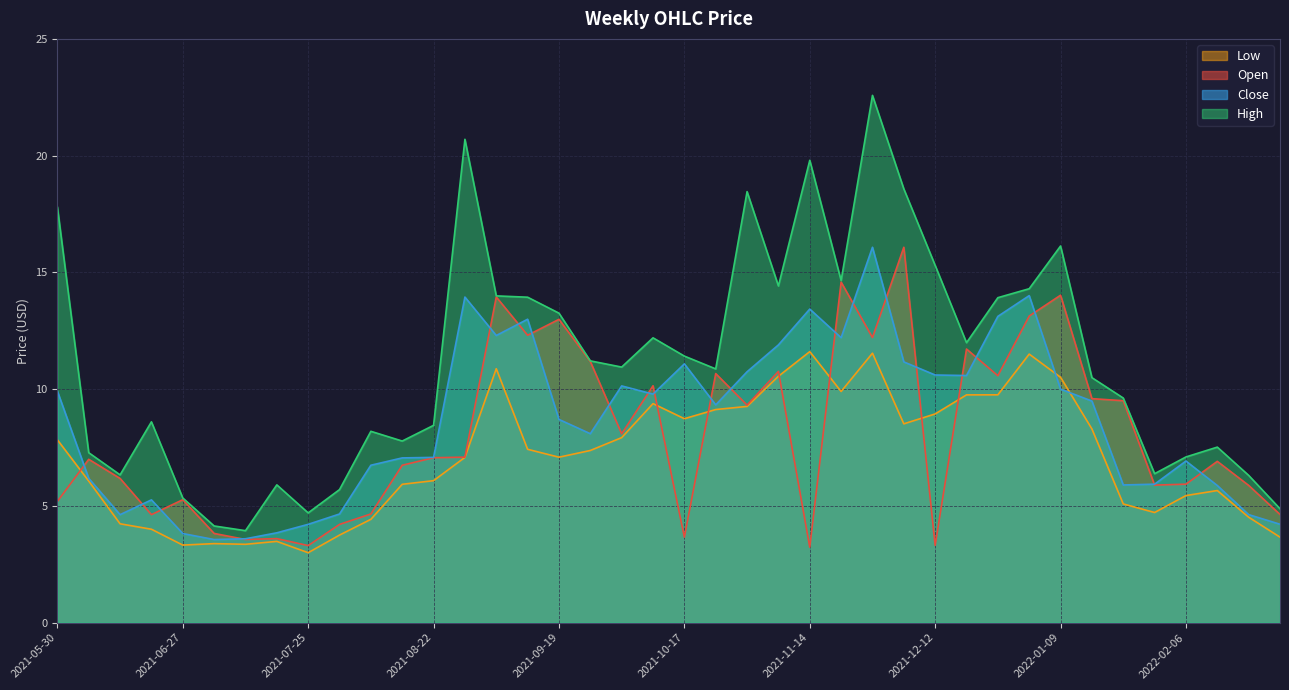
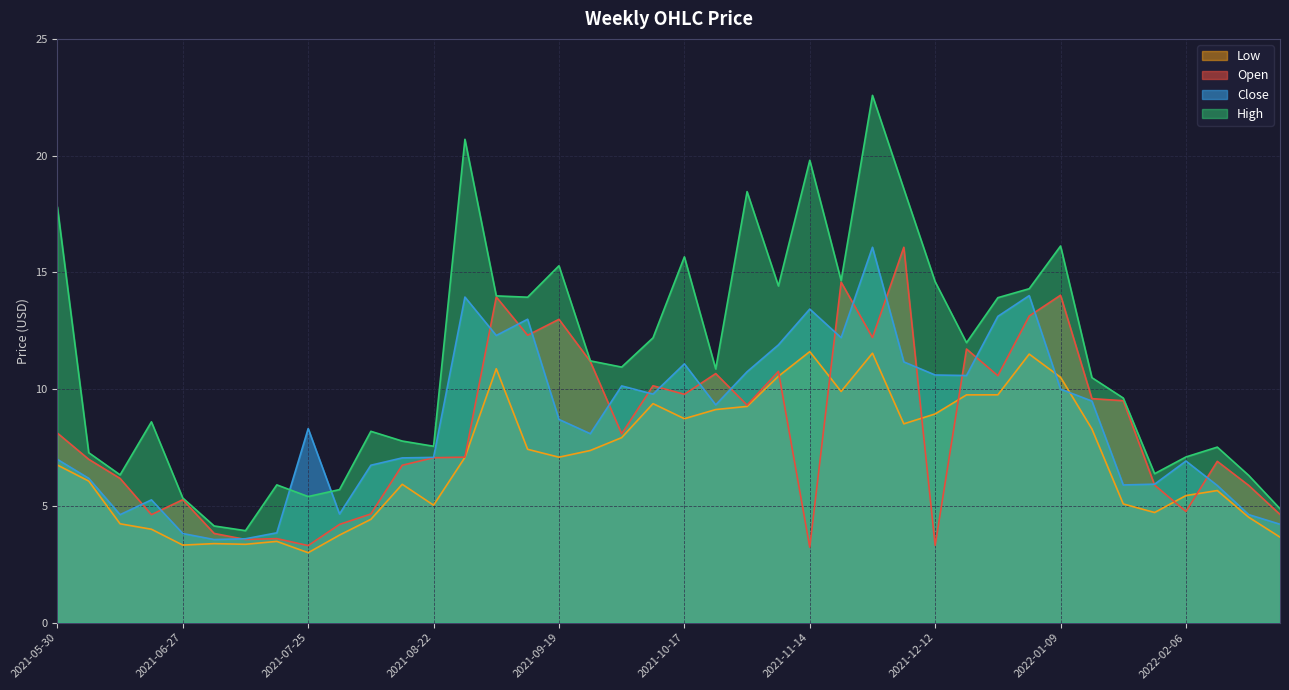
  {
    "Low": {
-     "2021-05-30": 7.8,
+     "2021-05-30": 6.8,
      "2021-06-27": 3.3,
      "2021-07-25": 3.0,
-     "2021-08-22": 6.1,
+     "2021-08-22": 5.0,
      "2021-09-19": 7.1,
      "2021-10-17": 8.7,
      "2021-11-14": 11.6,
      "2021-12-12": 8.9,
      "2022-01-09": 10.5,
      "2022-02-06": 5.4
    },
    "Open": {
-     "2021-05-30": 5.2,
+     "2021-05-30": 8.1,
      "2021-07-25": 3.3,
      "2021-09-19": 13.0,
-     "2021-10-17": 3.7,
+     "2021-10-17": 9.8,
      "2021-11-14": 3.2,
      "2021-12-12": 3.3,
      "2022-01-09": 14.0,
-     "2022-02-06": 5.9
+     "2022-02-06": 4.8
    },
    "Close": {
-     "2021-05-30": 9.9,
+     "2021-05-30": 7.0,
      "2021-06-27": 3.8,
-     "2021-07-25": 4.2,
+     "2021-07-25": 8.3,
      "2021-09-19": 8.7,
      "2021-10-17": 11.1,
      "2021-11-14": 13.4,
      "2021-12-12": 10.6,
      "2022-01-09": 10.0,
      "2022-02-06": 6.9
    },
    "High": {
      "2021-05-30": 17.8,
-     "2021-07-25": 4.7,
-     "2021-08-22": 8.5,
-     "2021-09-19": 13.3,
-     "2021-10-17": 11.4,
+     "2021-07-25": 5.4,
+     "2021-08-22": 7.6,
+     "2021-09-19": 15.3,
+     "2021-10-17": 15.7,
      "2021-11-14": 19.8,
-     "2021-12-12": 15.3,
+     "2021-12-12": 14.6,
      "2022-01-09": 16.1,
      "2022-02-06": 7.1
    }
  }
